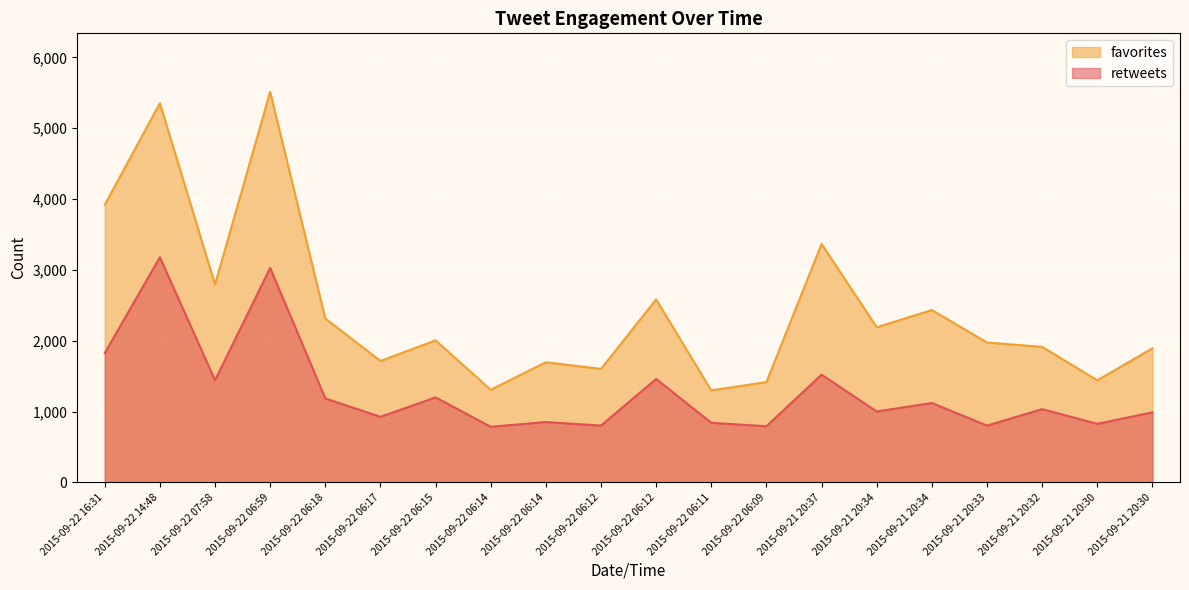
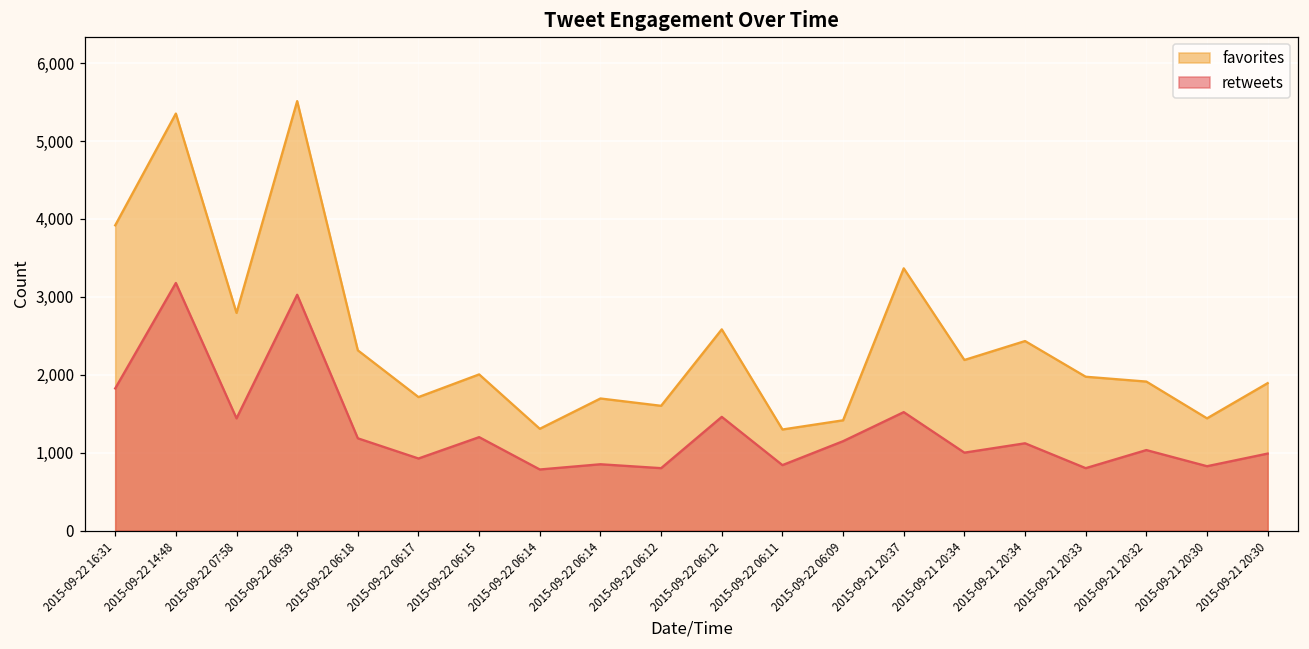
  {
    "favorites": {
      "2015-09-22 16:31": "3,900",
      "2015-09-22 14:48": "5,400",
      "2015-09-22 07:58": "2,800",
      "2015-09-22 06:59": "5,500",
      "2015-09-22 06:18": "2,300",
      "2015-09-22 06:17": "1,700",
      "2015-09-22 06:15": "2,000",
      "2015-09-22 06:11": "1,300",
      "2015-09-22 06:09": "1,400",
      "2015-09-21 20:37": "3,400",
      "2015-09-21 20:33": "2,000",
      "2015-09-21 20:32": "1,900"
    },
    "retweets": {
      "2015-09-22 16:31": "1,800",
      "2015-09-22 14:48": "3,200",
      "2015-09-22 07:58": "1,400",
      "2015-09-22 06:59": "3,000",
      "2015-09-22 06:18": "1,200",
      "2015-09-22 06:17": "900",
      "2015-09-22 06:15": "1,200",
      "2015-09-22 06:11": "800",
-     "2015-09-22 06:09": "800",
+     "2015-09-22 06:09": "1,100",
      "2015-09-21 20:37": "1,500",
      "2015-09-21 20:33": "800",
      "2015-09-21 20:32": "1,000"
    }
  }
